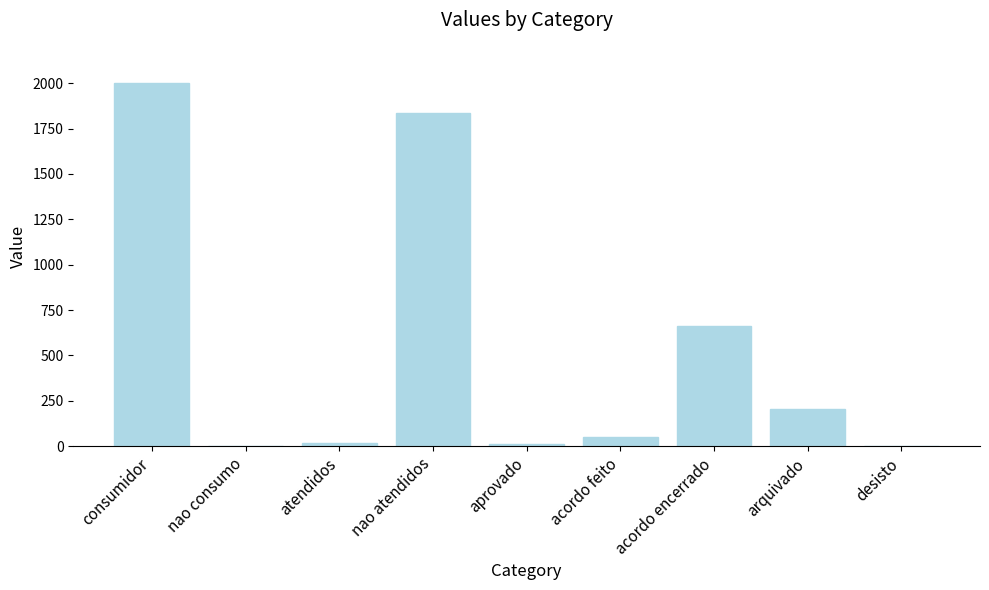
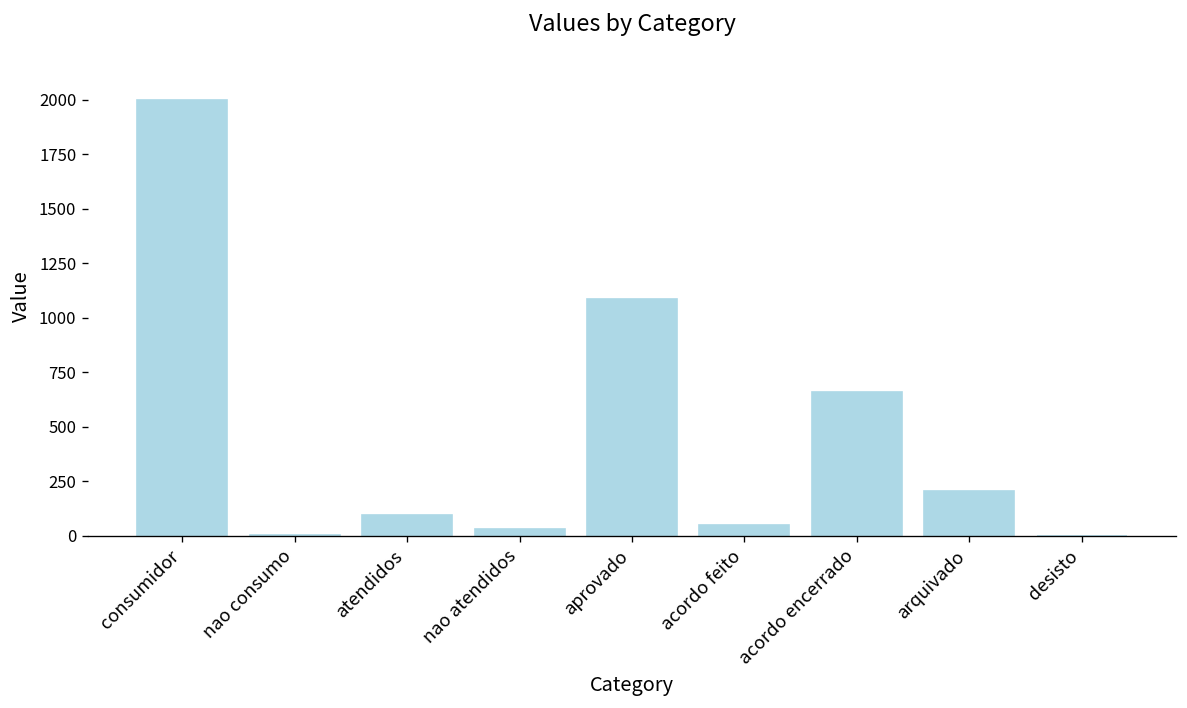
  {
    "consumidor": 2000,
-   "atendidos": 20,
-   "nao atendidos": 1830,
-   "aprovado": 10,
+   "atendidos": 90,
+   "nao atendidos": 30,
+   "aprovado": 1090,
    "acordo feito": 50,
    "acordo encerrado": 660,
    "arquivado": 200,
    "desisto": 0
  }
